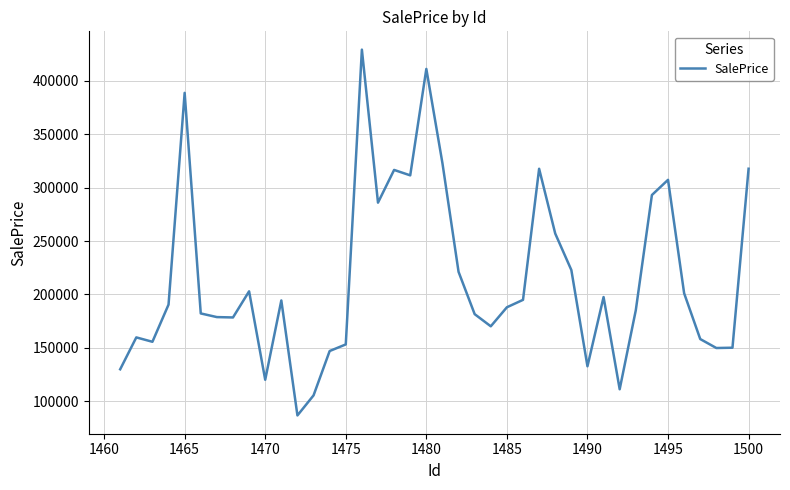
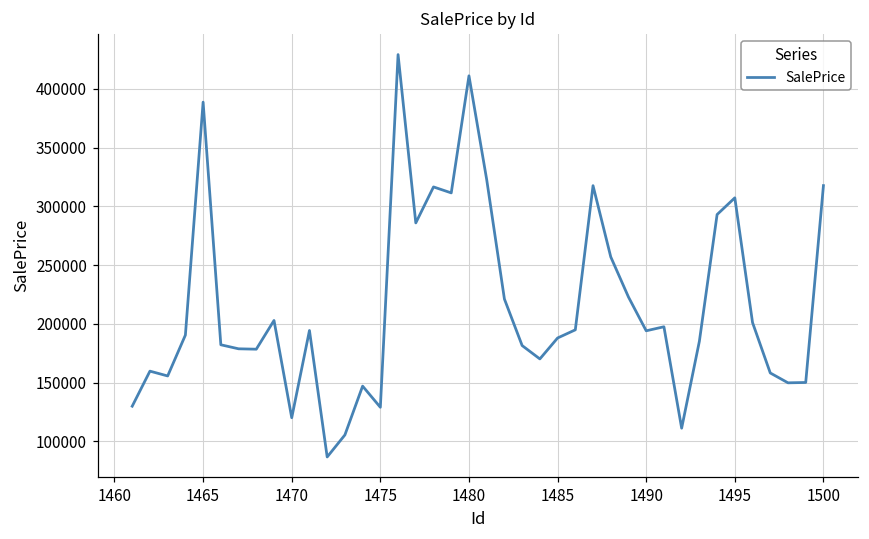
  {
    "1465": 389000,
    "1470": 120000,
-   "1475": 153000,
+   "1475": 129000,
    "1480": 411000,
    "1485": 188000,
-   "1490": 133000,
+   "1490": 194000,
    "1495": 307000,
    "1500": 318000
  }
